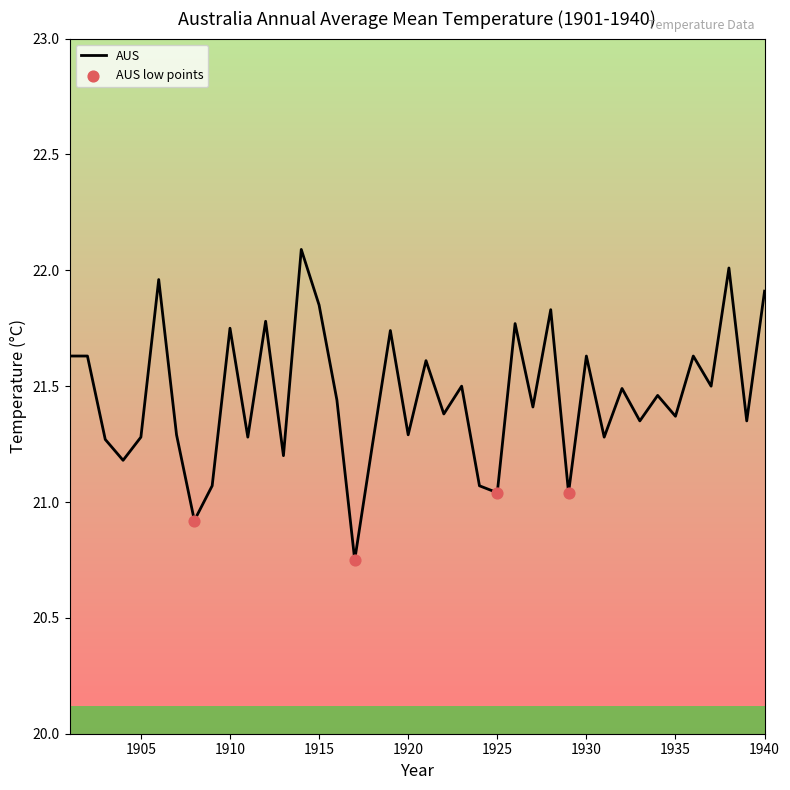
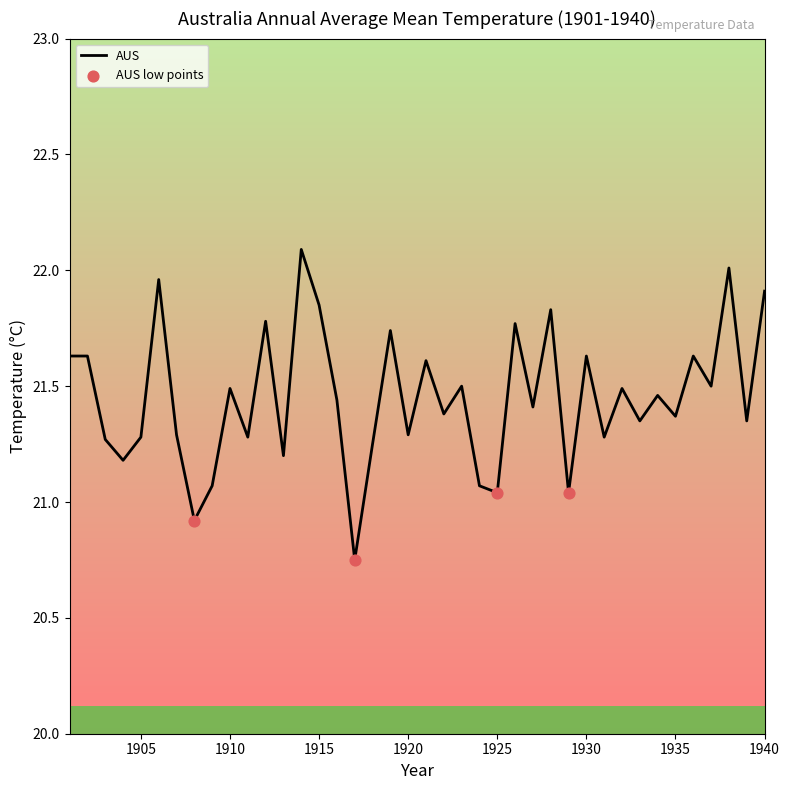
  {
    "AUS": {
      "1905": 21.28,
-     "1910": 21.75,
+     "1910": 21.49,
      "1915": 21.85,
      "1920": 21.29,
      "1930": 21.63,
      "1935": 21.37,
      "1940": 21.91
    }
  }
